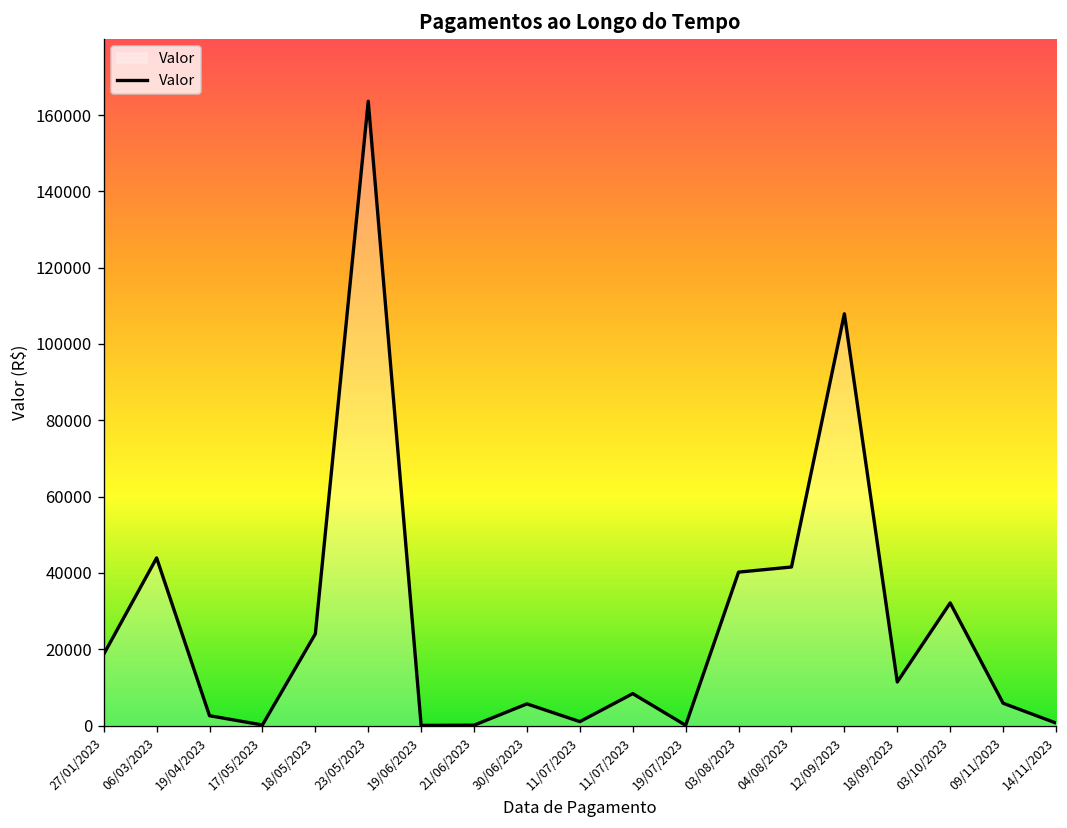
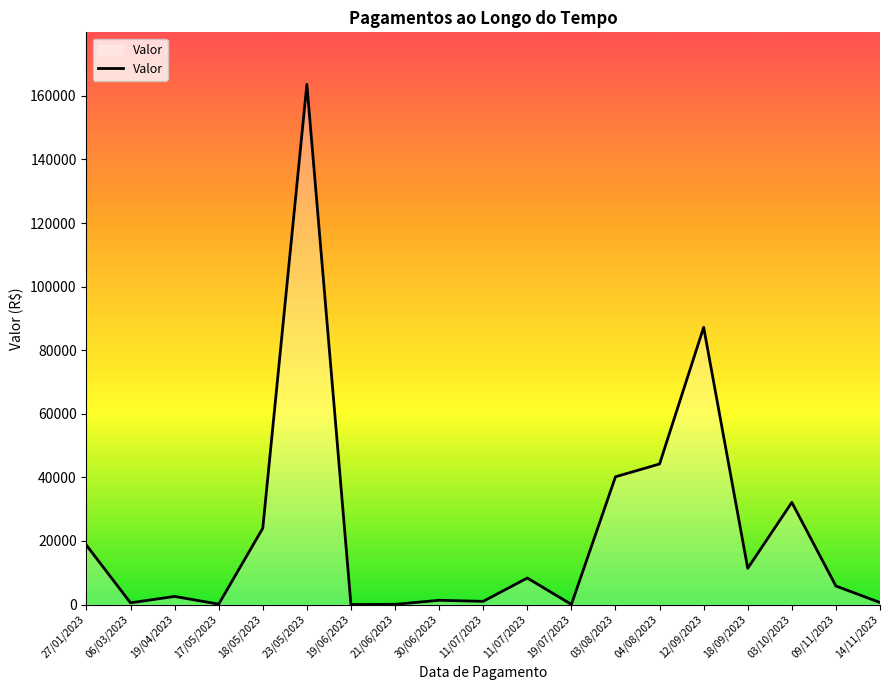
  {
    "27/01/2023": 19000,
-   "06/03/2023": 44000,
+   "06/03/2023": 1000,
    "19/04/2023": 3000,
    "17/05/2023": 0,
    "18/05/2023": 24000,
    "23/05/2023": 164000,
    "19/06/2023": 0,
    "21/06/2023": 0,
-   "30/06/2023": 6000,
+   "30/06/2023": 1000,
    "19/07/2023": 0,
    "03/08/2023": 40000,
-   "04/08/2023": 42000,
-   "12/09/2023": 108000,
+   "04/08/2023": 44000,
+   "12/09/2023": 87000,
    "18/09/2023": 11000,
    "03/10/2023": 32000,
    "09/11/2023": 6000,
    "14/11/2023": 1000
  }
